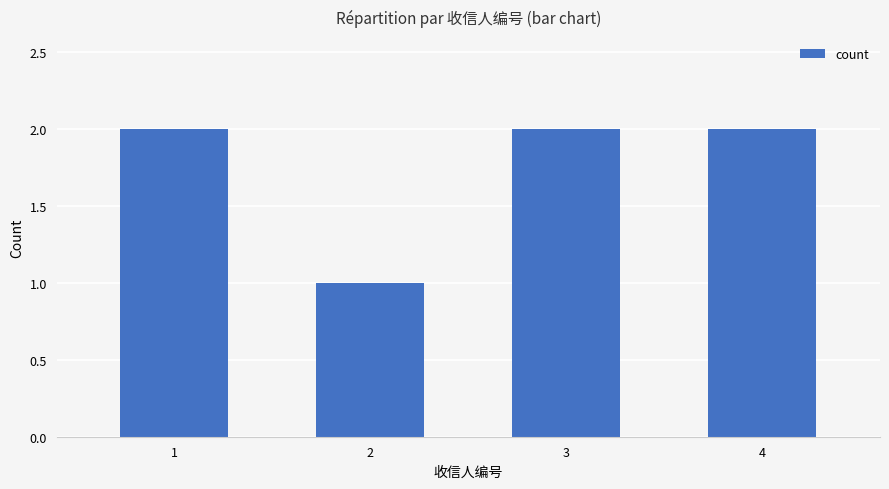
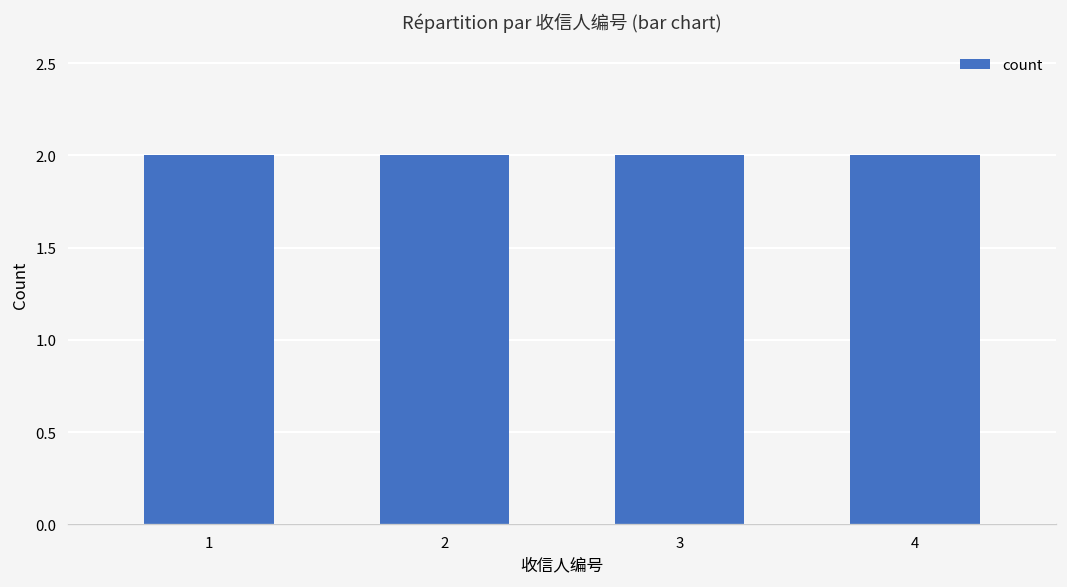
  {
    "1": 2,
-   "2": 1,
+   "2": 2,
    "3": 2,
    "4": 2
  }
